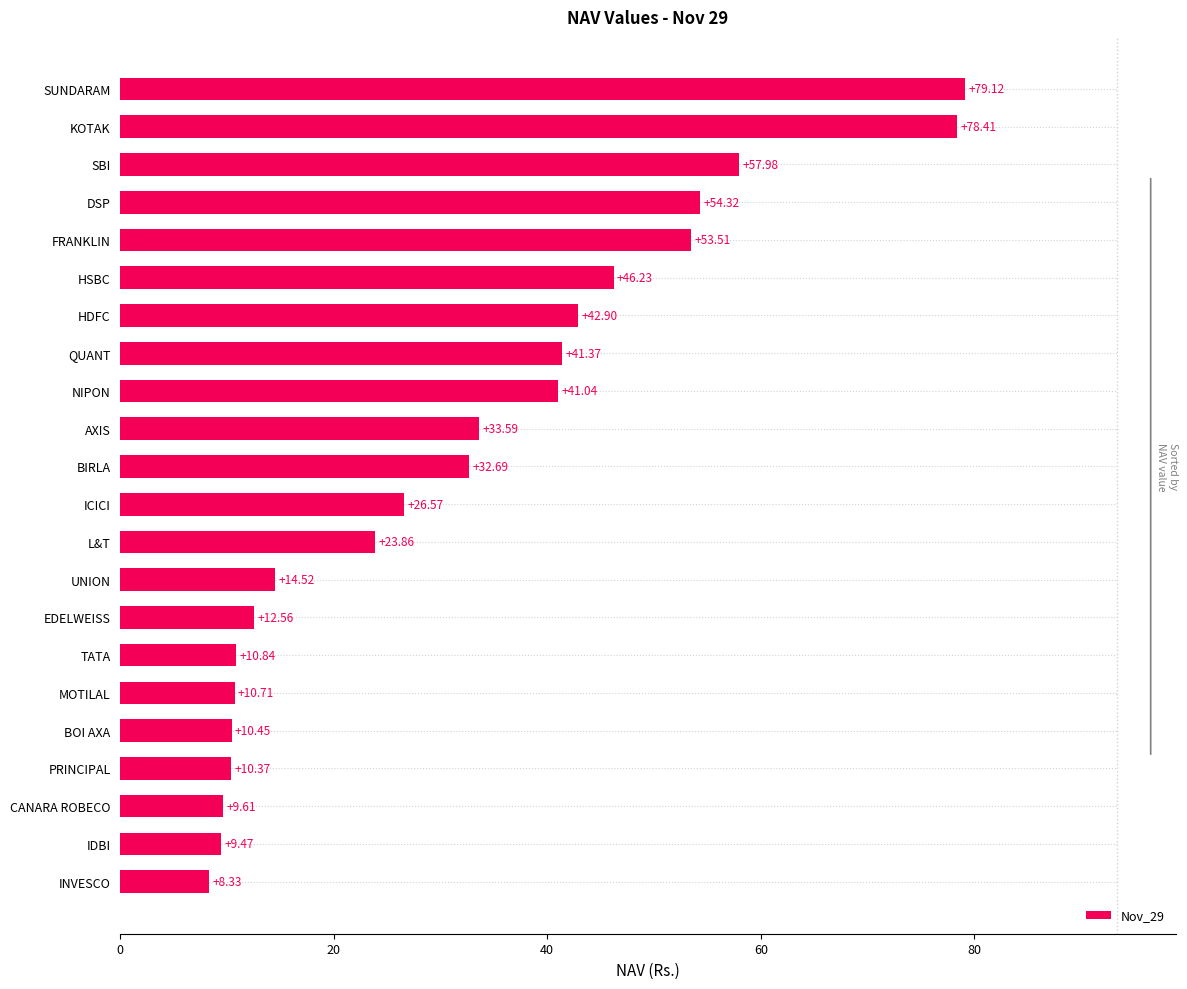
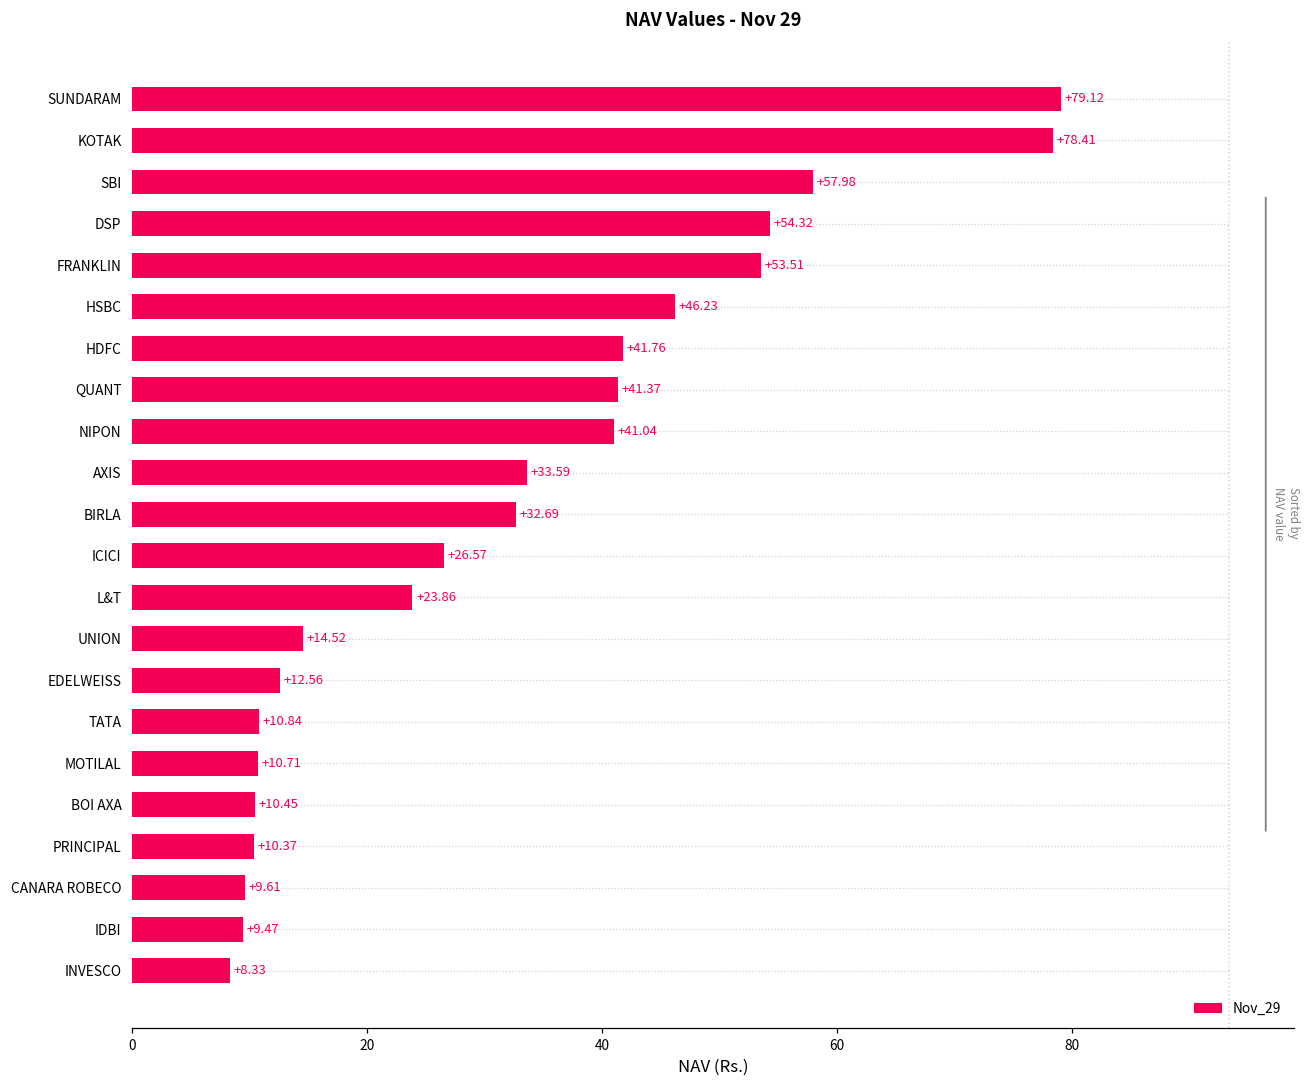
  {
    "Nov_29": {
      "SUNDARAM": "+79.12",
      "KOTAK": "+78.41",
      "SBI": "+57.98",
      "DSP": "+54.32",
      "FRANKLIN": "+53.51",
      "HSBC": "+46.23",
-     "HDFC": "+42.90",
+     "HDFC": "+41.76",
      "QUANT": "+41.37",
      "NIPON": "+41.04",
      "AXIS": "+33.59",
      "BIRLA": "+32.69",
      "ICICI": "+26.57",
      "L&T": "+23.86",
      "UNION": "+14.52",
      "EDELWEISS": "+12.56",
      "TATA": "+10.84",
      "MOTILAL": "+10.71",
      "BOI AXA": "+10.45",
      "PRINCIPAL": "+10.37",
      "CANARA ROBECO": "+9.61",
      "IDBI": "+9.47",
      "INVESCO": "+8.33"
    }
  }
